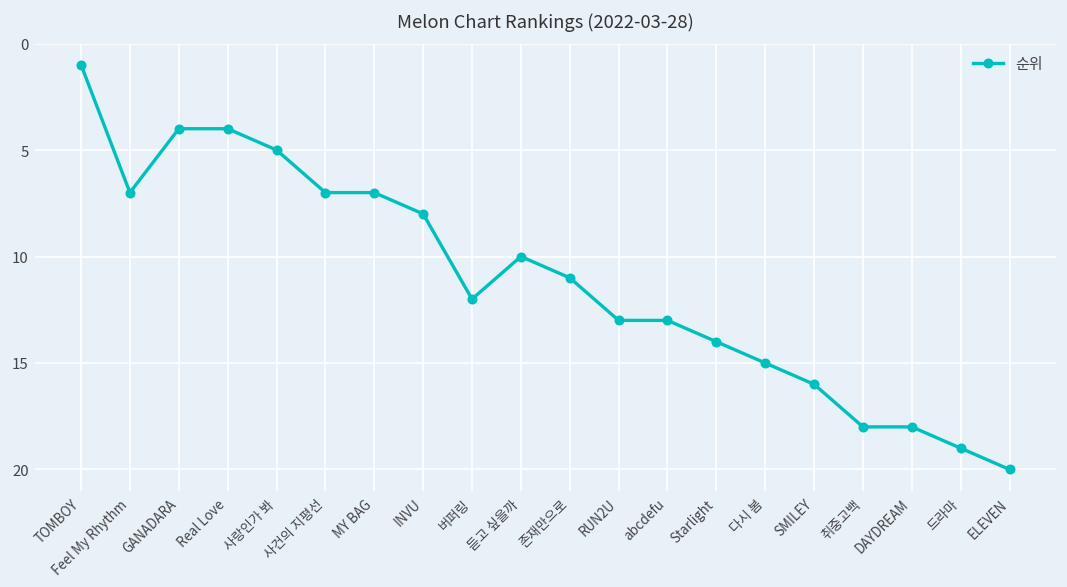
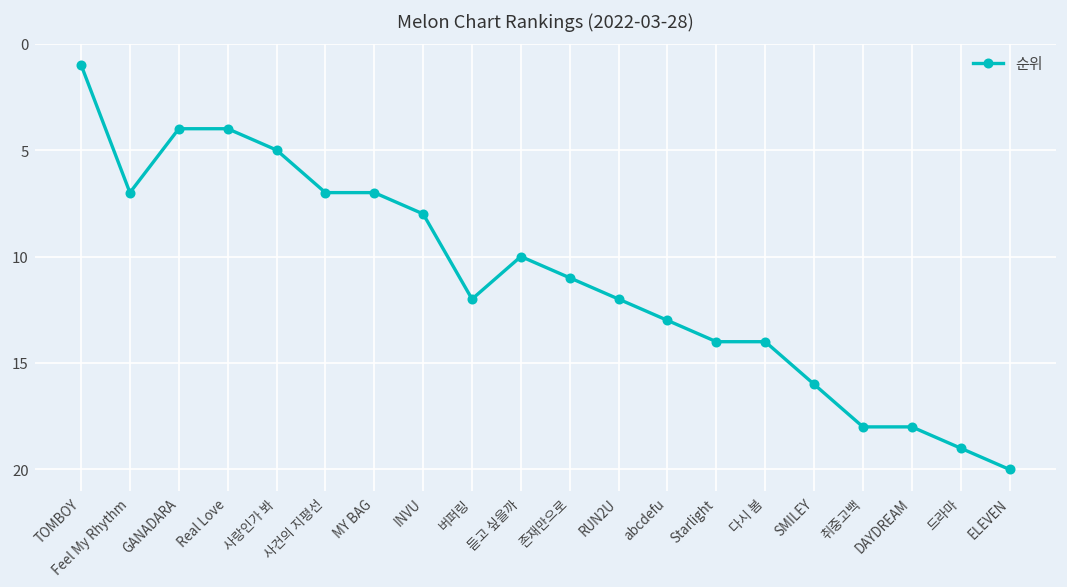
  {
    "TOMBOY": 1,
    "Feel My Rhythm": 7,
    "GANADARA": 4,
    "Real Love": 4,
    "사랑인가 봐": 5,
    "사건의 지평선": 7,
    "MY BAG": 7,
    "INVU": 8,
    "버퍼링": 12,
    "듣고 싶을까": 10,
    "존재만으로": 11,
-   "RUN2U": 13,
+   "RUN2U": 12,
    "abcdefu": 13,
    "Starlight": 14,
-   "다시 봄": 15,
+   "다시 봄": 14,
    "SMILEY": 16,
    "취중고백": 18,
    "DAYDREAM": 18,
    "드라마": 19,
    "ELEVEN": 20
  }
